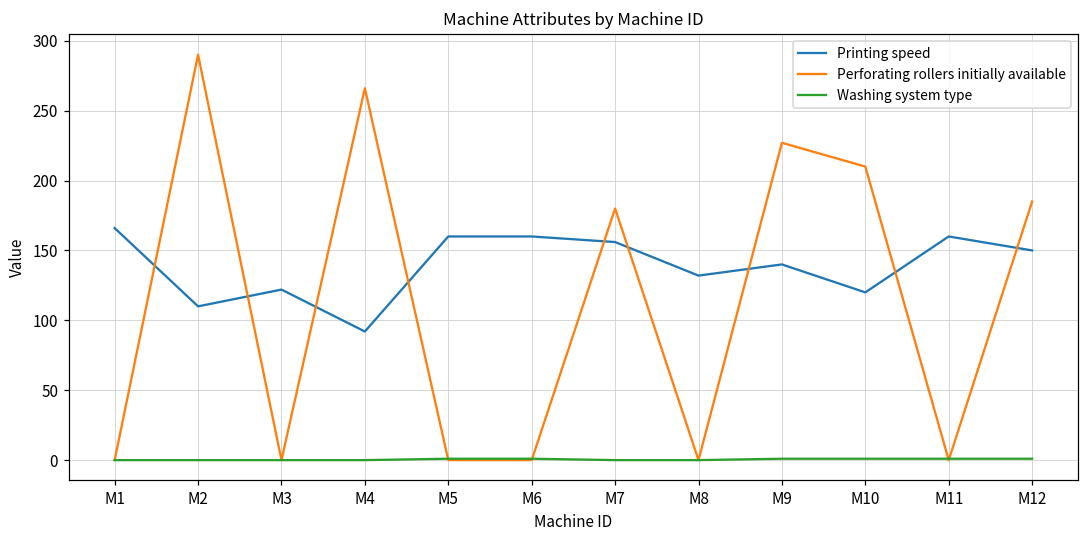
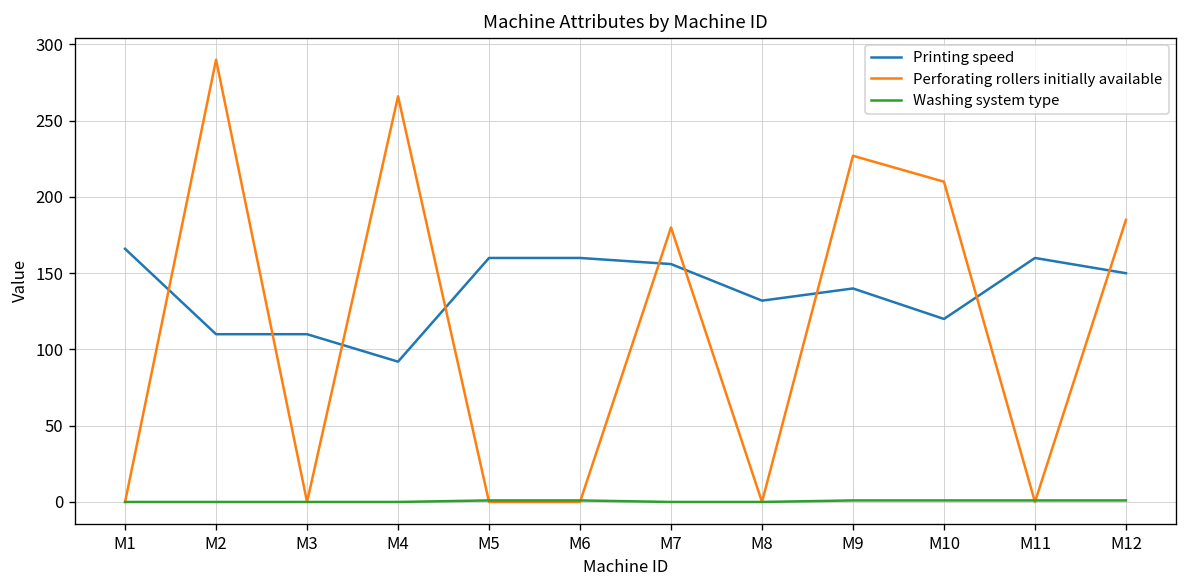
  {
    "Printing speed": {
      "M1": 166,
      "M2": 110,
-     "M3": 122,
+     "M3": 110,
      "M4": 92,
      "M5": 160,
      "M6": 160,
      "M7": 156,
      "M8": 132,
      "M9": 140,
      "M10": 120,
      "M11": 160,
      "M12": 150
    },
    "Perforating rollers initially available": {
      "M2": 290,
      "M4": 266,
      "M7": 180,
      "M9": 227,
      "M10": 210,
      "M12": 185
    },
    "Washing system type": {
      "M2": 0,
      "M4": 0,
      "M7": 0,
      "M9": 1,
      "M10": 1,
      "M12": 1
    }
  }
